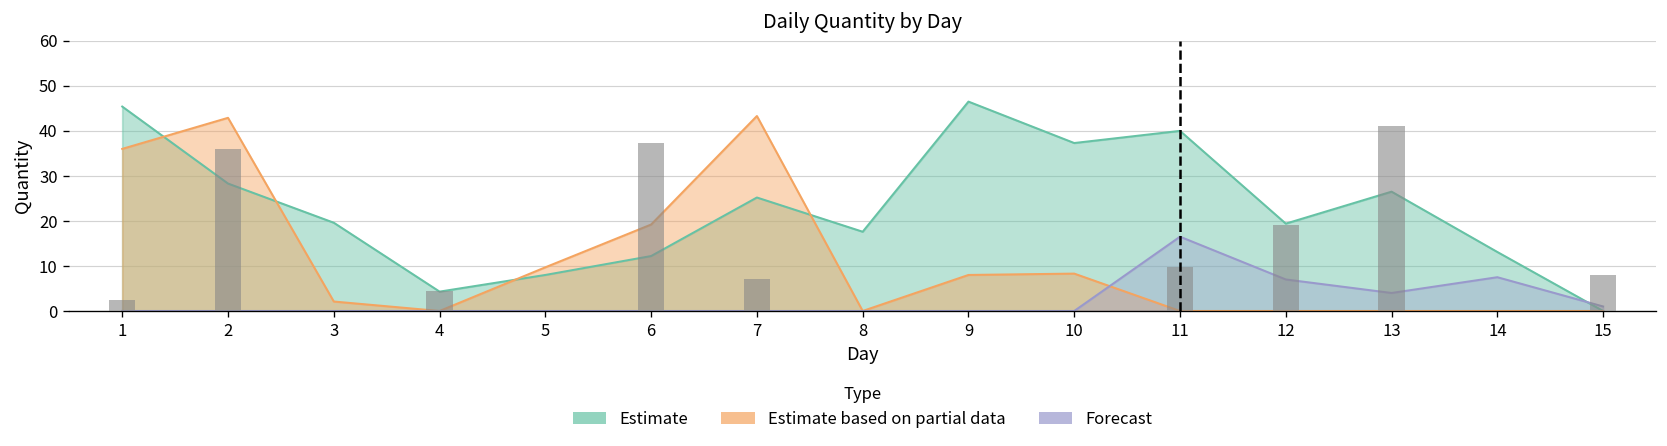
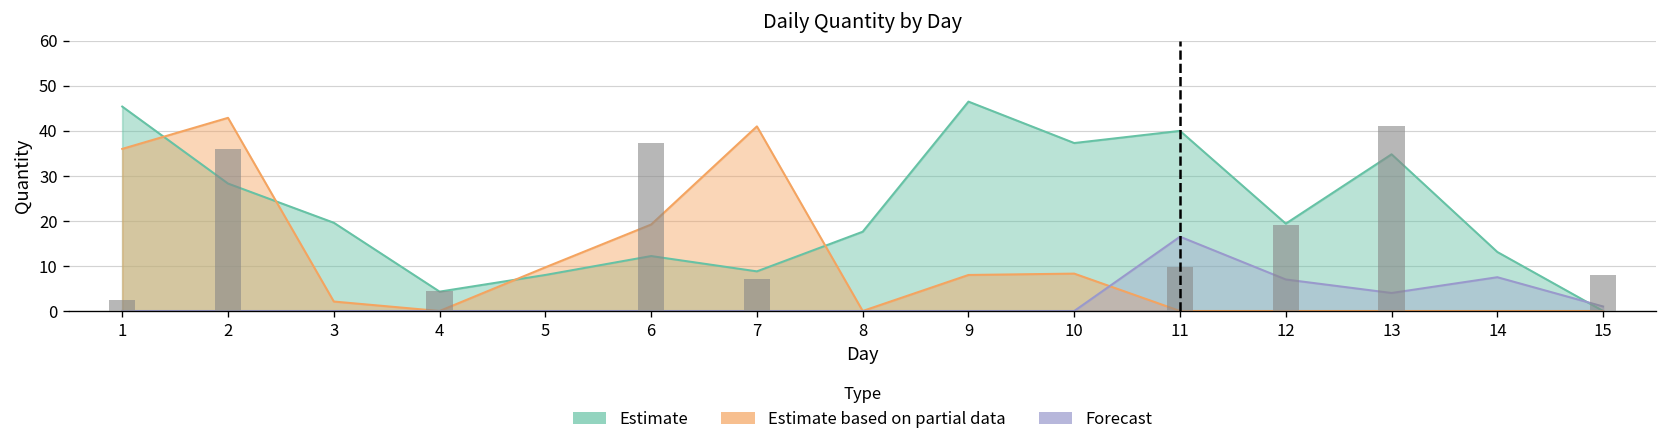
  {
    "Estimate": {
      "1": 45,
      "2": 28,
      "3": 20,
      "4": 4,
      "5": 8,
      "6": 12,
-     "7": 25,
+     "7": 9,
      "8": 18,
      "9": 47,
      "10": 37,
      "11": 40,
      "12": 19,
-     "13": 27,
+     "13": 35,
      "14": 13
    },
    "Estimate based on partial data": {
      "1": 36,
      "2": 43,
      "3": 2,
      "5": 10,
      "6": 19,
-     "7": 43,
+     "7": 41,
      "9": 8,
      "10": 8,
      "11": 0,
      "12": 0,
      "13": 0,
      "14": 0
    },
    "Forecast": {
      "1": 0,
      "2": 0,
      "3": 0,
      "5": 0,
      "6": 0,
      "7": 0,
      "9": 0,
      "10": 0,
      "11": 17,
      "12": 7,
      "13": 4,
      "14": 8,
      "15": 1
    }
  }
